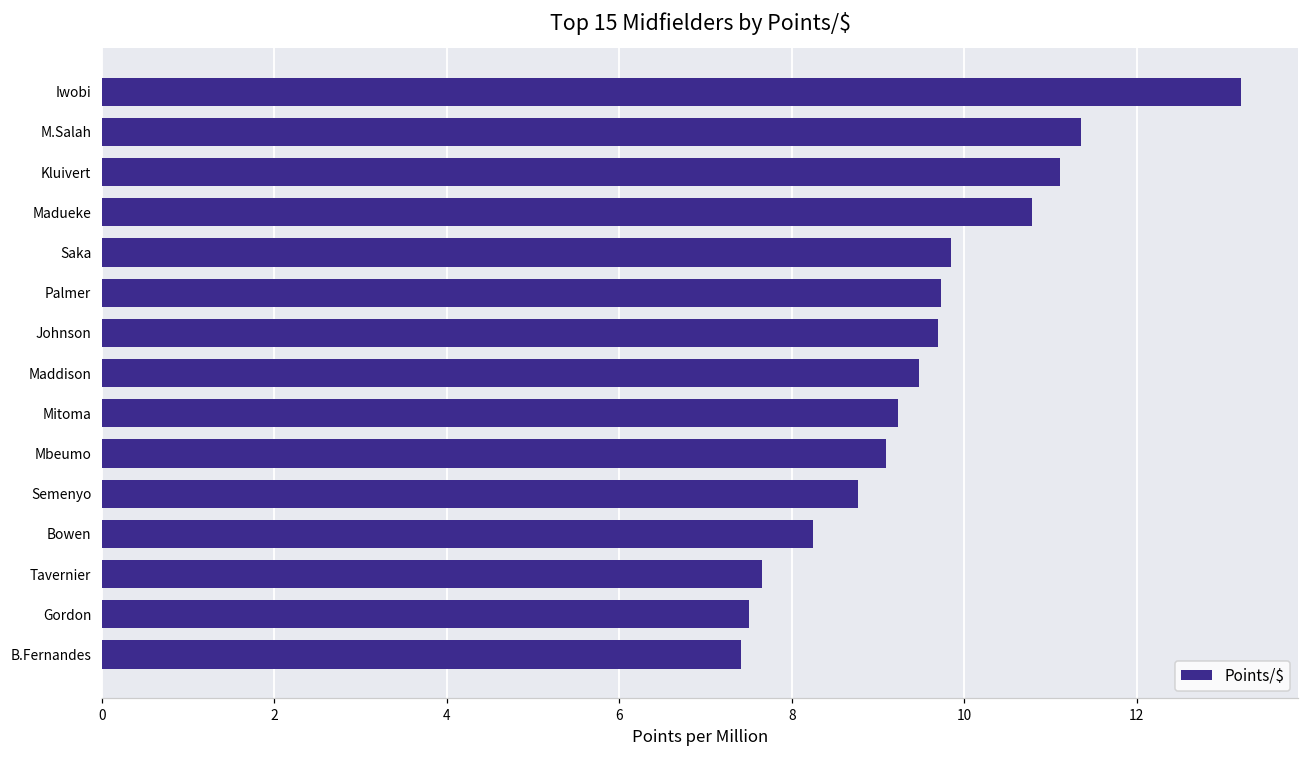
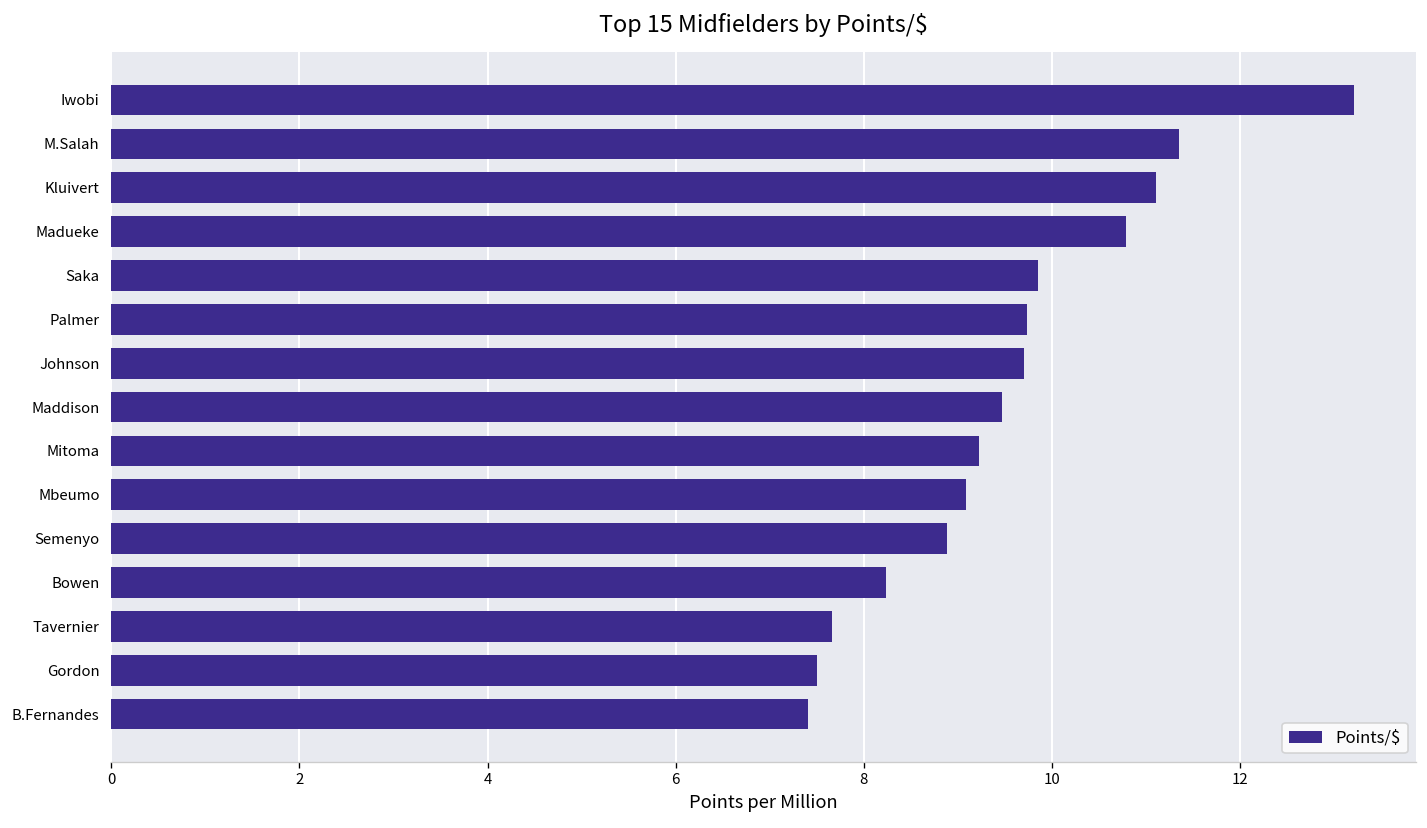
  {
    "Iwobi": 13.2,
    "M.Salah": 11.4,
    "Kluivert": 11.1,
    "Madueke": 10.8,
    "Saka": 9.9,
    "Palmer": 9.7,
    "Johnson": 9.7,
    "Maddison": 9.5,
    "Mitoma": 9.2,
    "Mbeumo": 9.1,
-   "Semenyo": 8.8,
+   "Semenyo": 8.9,
    "Bowen": 8.2,
    "Tavernier": 7.7,
    "Gordon": 7.5,
    "B.Fernandes": 7.4
  }
